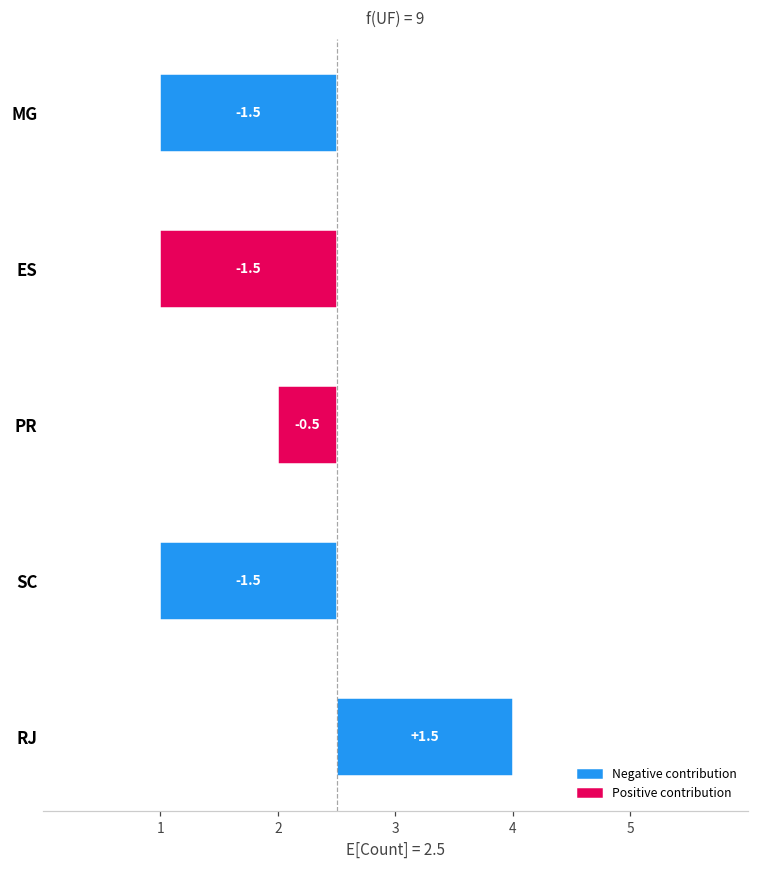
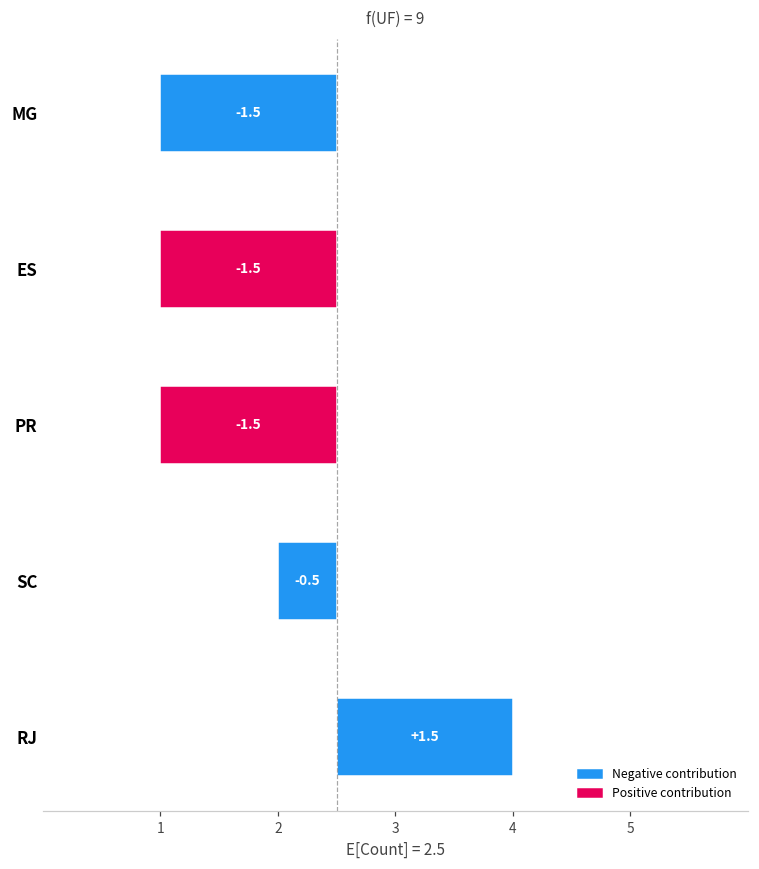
  {
    "MG": "-1.5",
    "ES": "-1.5",
-   "PR": "-0.5",
-   "SC": "-1.5",
+   "PR": "-1.5",
+   "SC": "-0.5",
    "RJ": "+1.5"
  }
